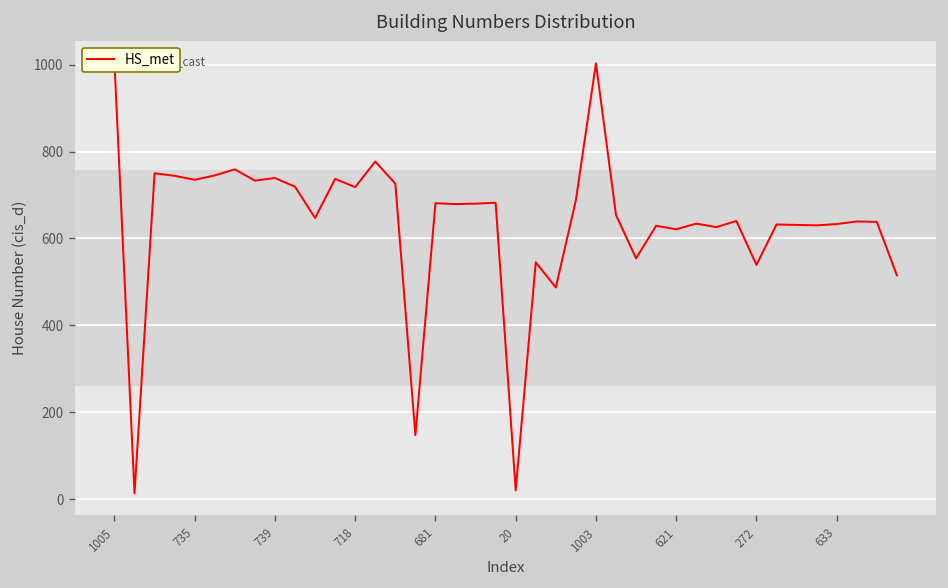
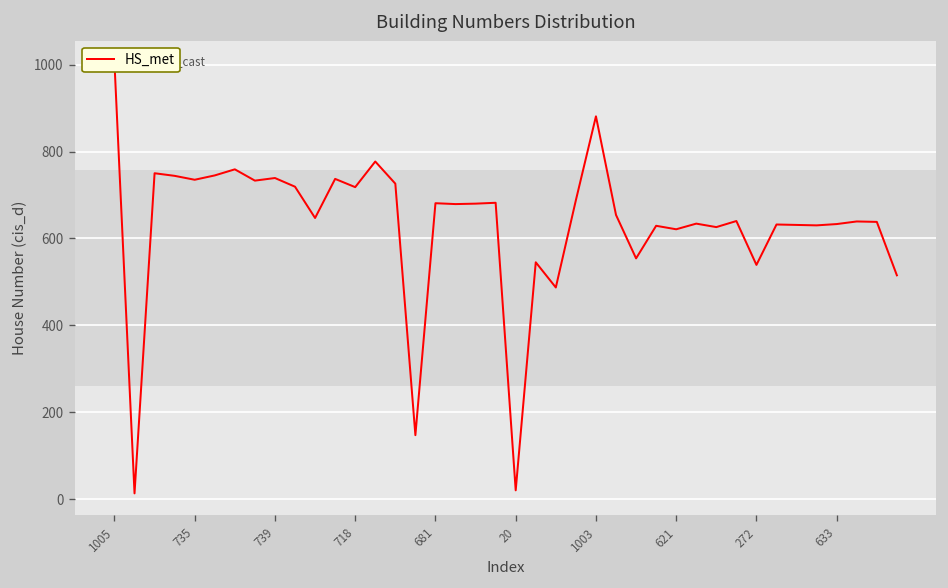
  {
    "735": 740,
    "739": 740,
    "718": 720,
    "681": 680,
    "20": 20,
-   "1003": 1000,
+   "1003": 880,
    "621": 620,
    "272": 540,
    "633": 630
  }
